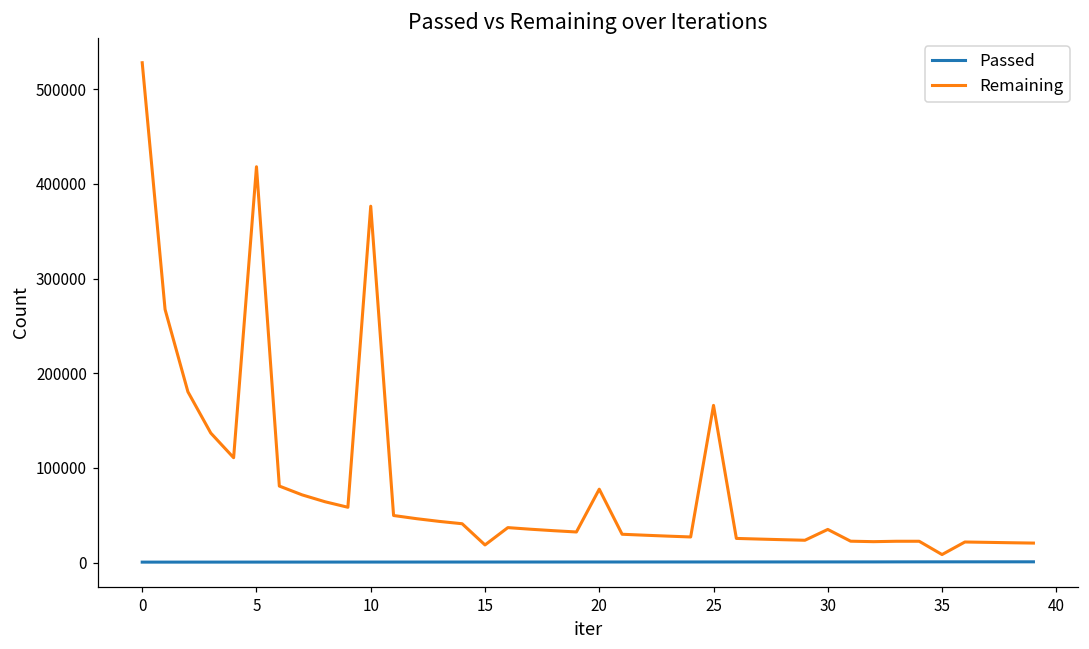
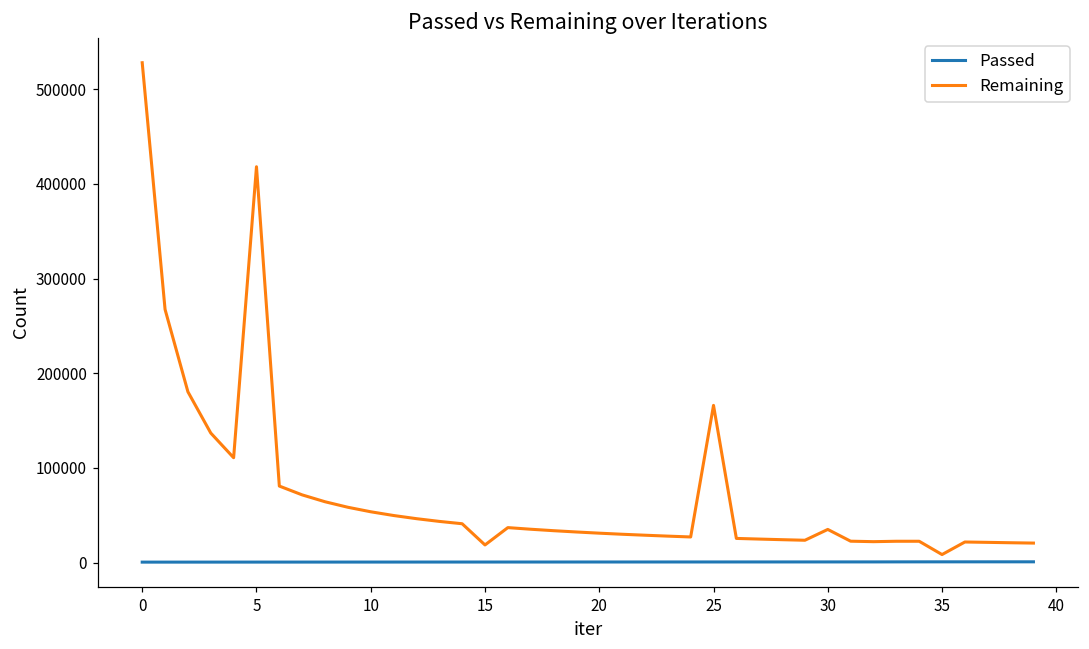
  {
    "Passed": {
      "0": 0,
      "5": 0,
      "10": 0,
      "15": 0,
      "20": 0,
      "25": 0,
      "30": 0,
      "35": 0
    },
    "Remaining": {
      "0": 530000,
      "5": 420000,
-     "10": 380000,
+     "10": 50000,
      "15": 20000,
-     "20": 80000,
+     "20": 30000,
      "25": 170000,
      "30": 40000,
      "35": 10000
    }
  }
